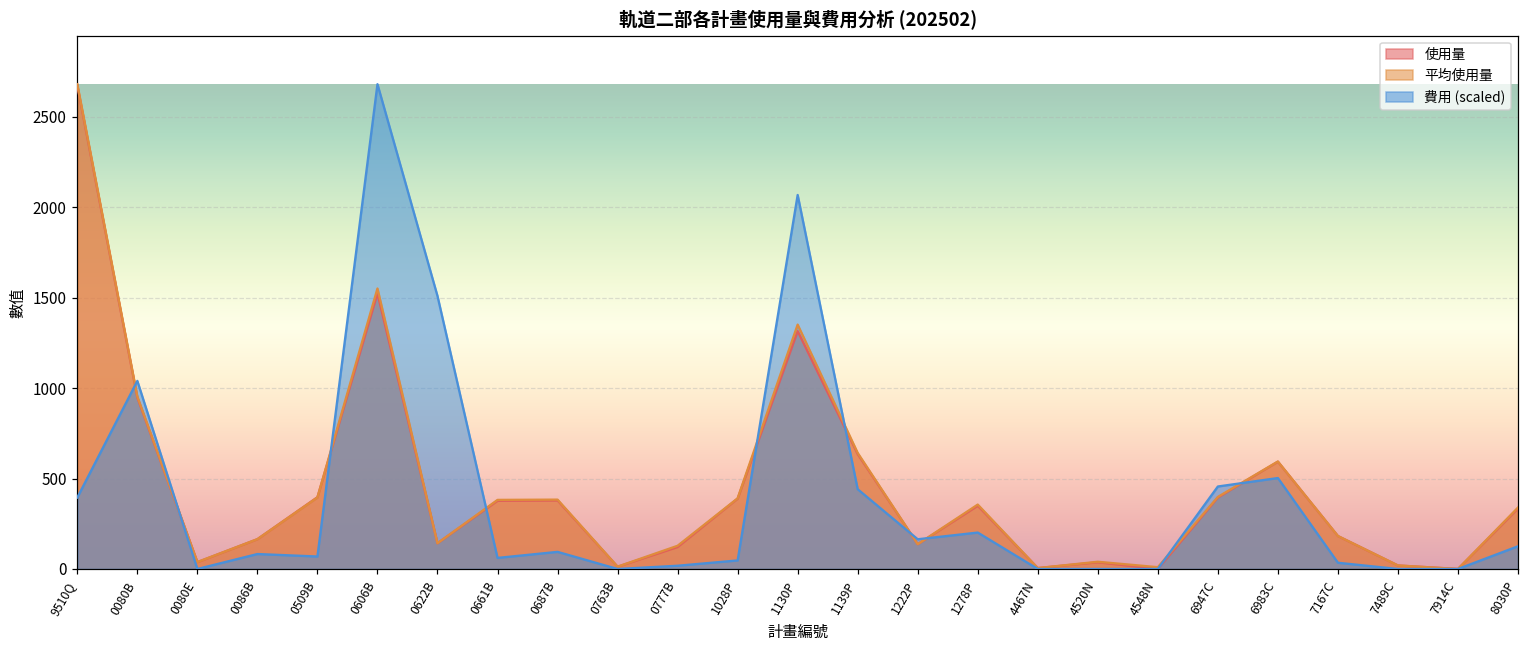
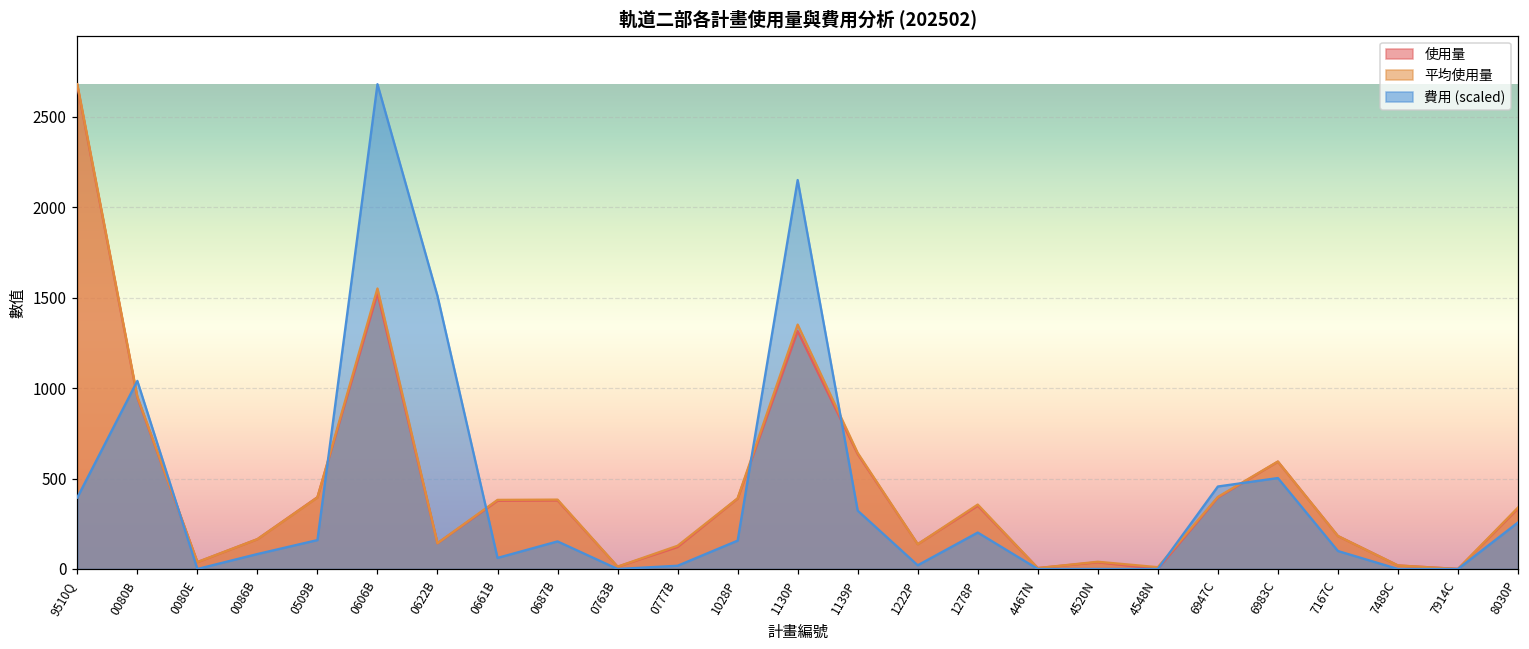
  {
    "費用 (scaled)": {
      "9510Q": 390,
      "0080B": 1040,
      "0080E": 0,
      "0086B": 80,
-     "0509B": 70,
+     "0509B": 160,
      "0606B": 2680,
      "0622B": 1510,
      "0661B": 60,
-     "0687B": 90,
+     "0687B": 150,
      "0777B": 20,
-     "1028P": 50,
-     "1130P": 2070,
-     "1139P": 440,
-     "1222P": 160,
+     "1028P": 160,
+     "1130P": 2150,
+     "1139P": 320,
+     "1222P": 20,
      "1278P": 200,
      "4520N": 0,
      "6947C": 460,
      "6983C": 500,
-     "7167C": 30,
+     "7167C": 100,
      "7489C": 0,
-     "8030P": 130
+     "8030P": 260
    }
  }
